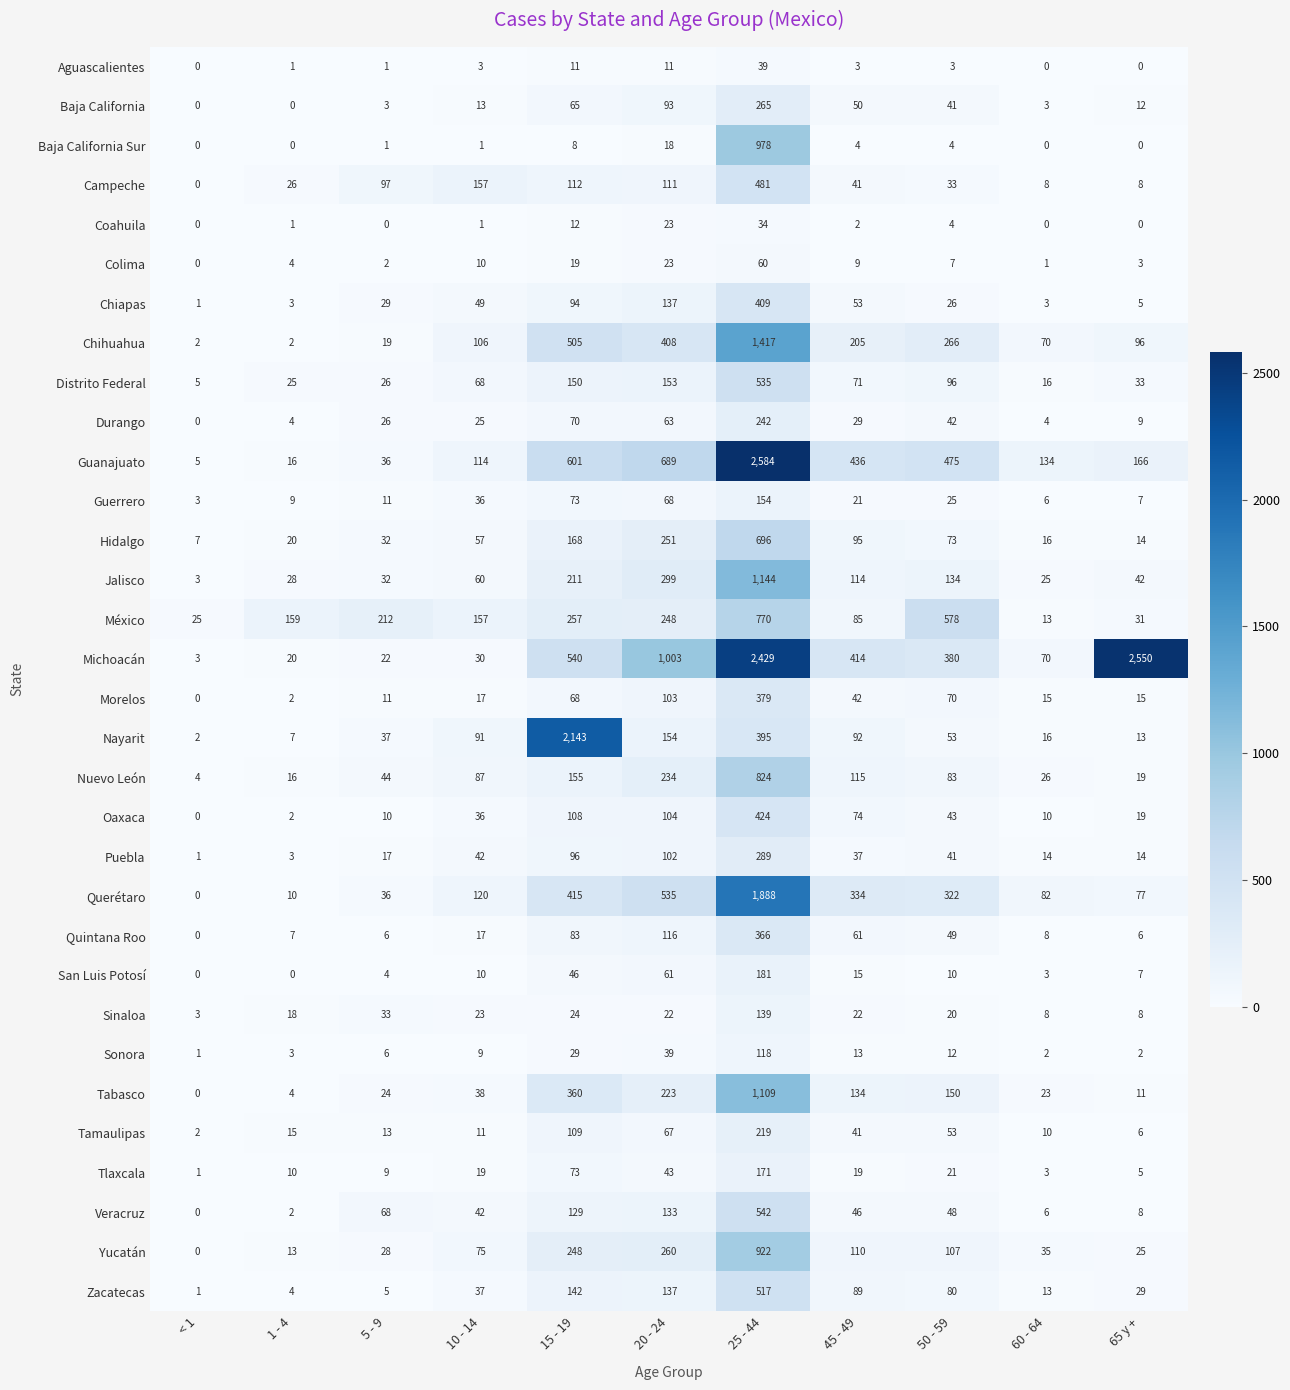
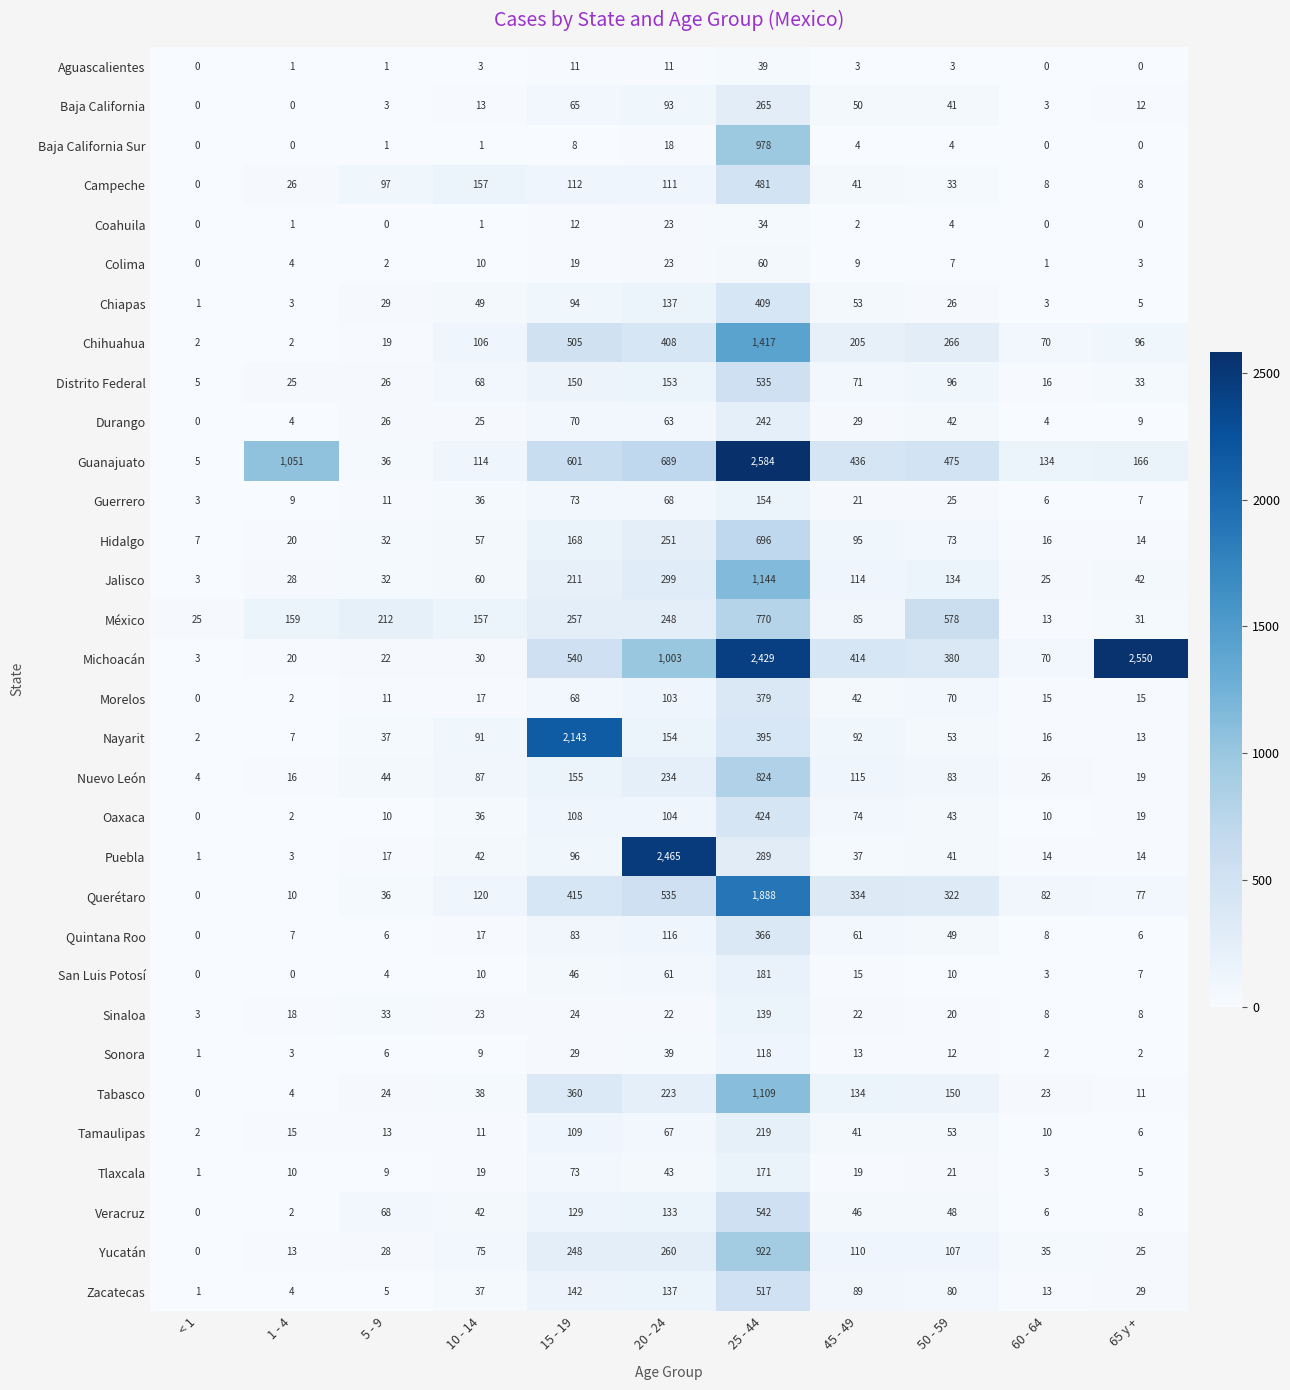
  {
    "Guanajuato": {
      "< 1": "5",
-     "1 - 4": "16",
+     "1 - 4": "1,051",
      "5 - 9": "36",
      "10 - 14": "114",
      "15 - 19": "601",
      "20 - 24": "689",
      "25 - 44": "2,584",
      "45 - 49": "436",
      "50 - 59": "475",
      "60 - 64": "134",
      "65 y +": "166"
    },
    "Puebla": {
      "< 1": "1",
      "1 - 4": "3",
      "5 - 9": "17",
      "10 - 14": "42",
      "15 - 19": "96",
-     "20 - 24": "102",
+     "20 - 24": "2,465",
      "25 - 44": "289",
      "45 - 49": "37",
      "50 - 59": "41",
      "60 - 64": "14",
      "65 y +": "14"
    }
  }
